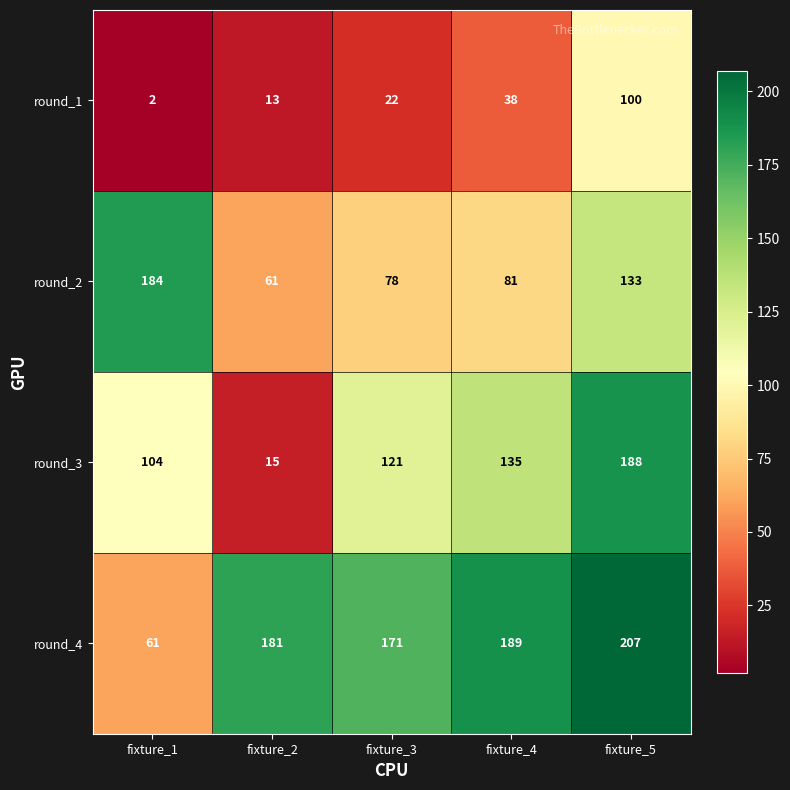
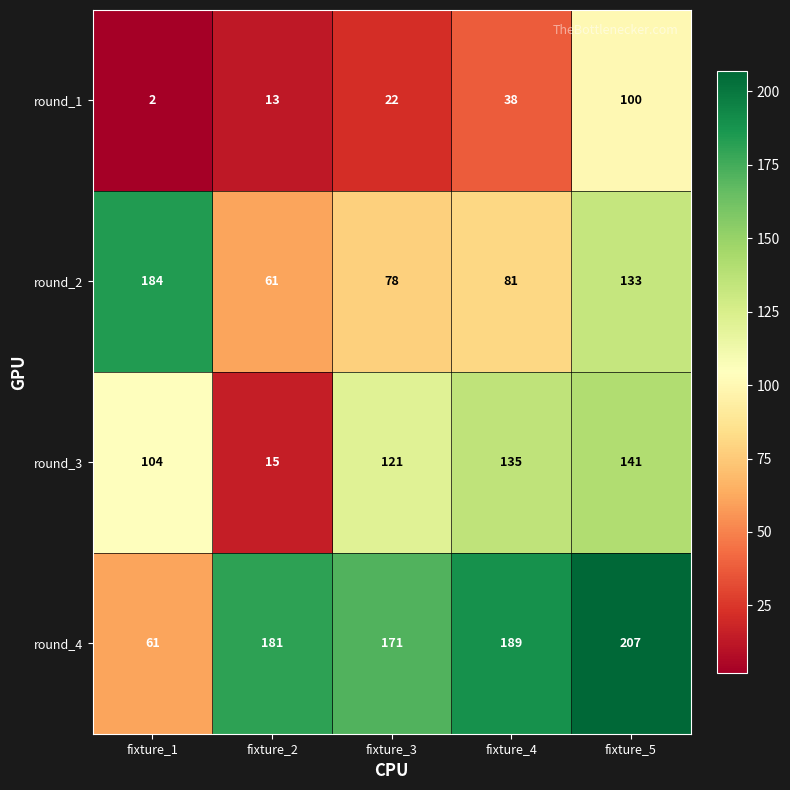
  {
    "round_1": {
      "fixture_1": 2,
      "fixture_2": 13,
      "fixture_3": 22,
      "fixture_4": 38
    },
    "round_2": {
      "fixture_1": 184,
      "fixture_2": 61,
      "fixture_3": 78,
      "fixture_4": 81,
      "fixture_5": 133
    },
    "round_3": {
      "fixture_1": 104,
      "fixture_2": 15,
      "fixture_3": 121,
      "fixture_4": 135,
-     "fixture_5": 188
+     "fixture_5": 141
    },
    "round_4": {
      "fixture_1": 61,
      "fixture_2": 181,
      "fixture_3": 171,
      "fixture_4": 189,
      "fixture_5": 207
    }
  }
